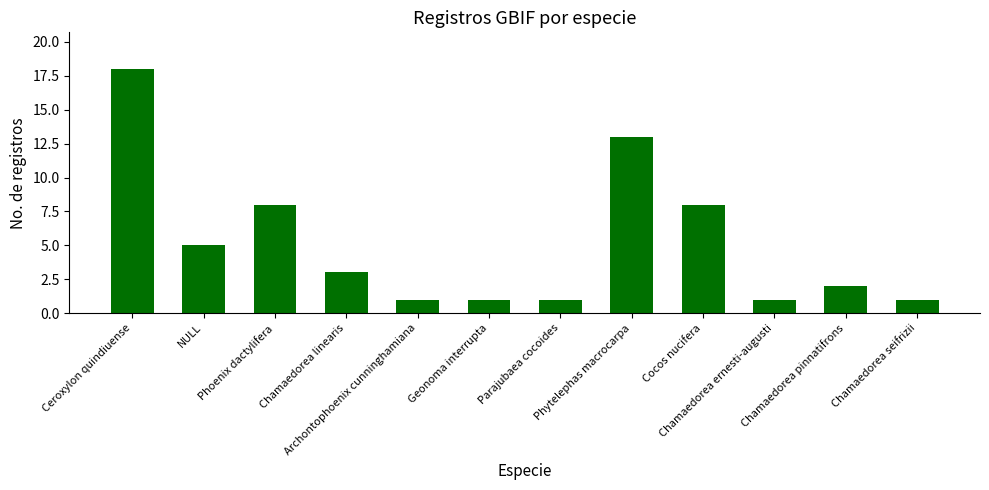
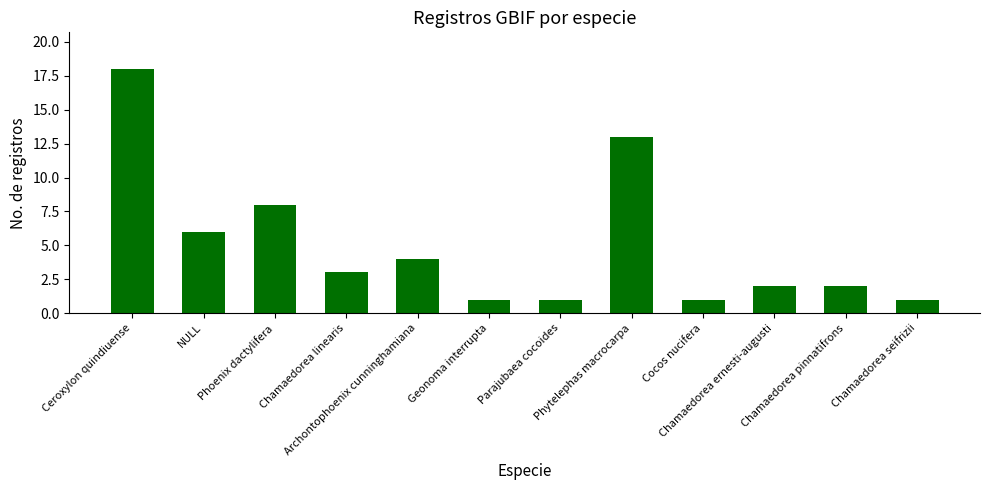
  {
    "Ceroxylon quindiuense": 18,
-   "NULL": 5,
+   "NULL": 6,
    "Phoenix dactylifera": 8,
    "Chamaedorea linearis": 3,
-   "Archontophoenix cunninghamiana": 1,
+   "Archontophoenix cunninghamiana": 4,
    "Geonoma interrupta": 1,
    "Parajubaea cocoides": 1,
    "Phytelephas macrocarpa": 13,
-   "Cocos nucifera": 8,
-   "Chamaedorea ernesti-augusti": 1,
+   "Cocos nucifera": 1,
+   "Chamaedorea ernesti-augusti": 2,
    "Chamaedorea pinnatifrons": 2,
    "Chamaedorea seifrizii": 1
  }
